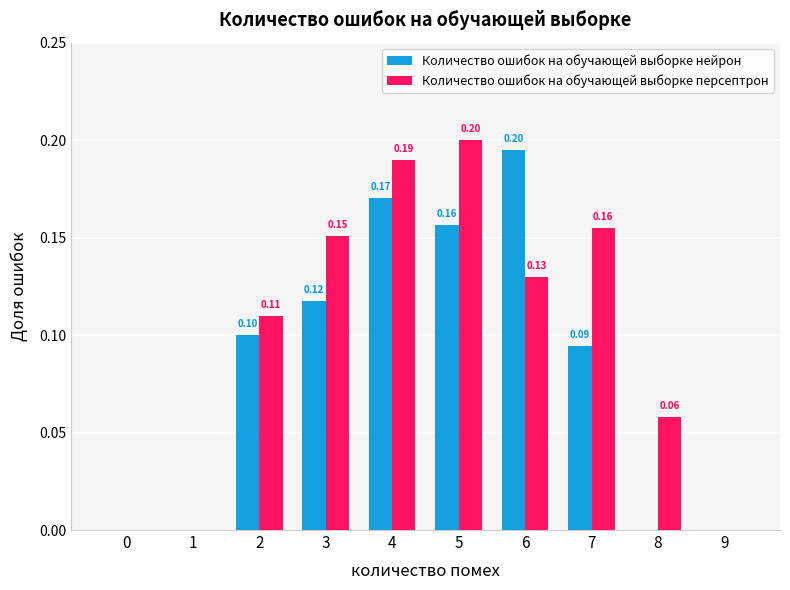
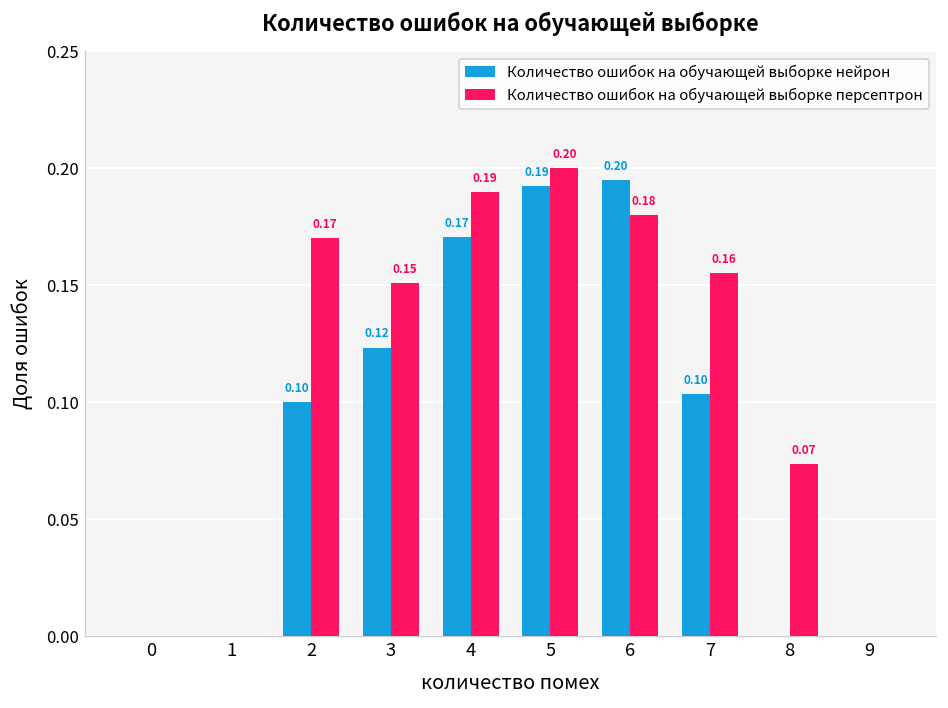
  {
    "Количество ошибок на обучающей выборке нейрон": {
      "2": 0.10,
-     "3": 0.118,
+     "3": 0.123,
      "4": 0.17,
-     "5": 0.16,
+     "5": 0.19,
      "6": 0.20,
-     "7": 0.09
+     "7": 0.10
    },
    "Количество ошибок на обучающей выборке персептрон": {
-     "2": 0.11,
+     "2": 0.17,
      "3": 0.15,
      "4": 0.19,
      "5": 0.20,
-     "6": 0.13,
+     "6": 0.18,
      "7": 0.16,
-     "8": 0.06
+     "8": 0.07
    }
  }
